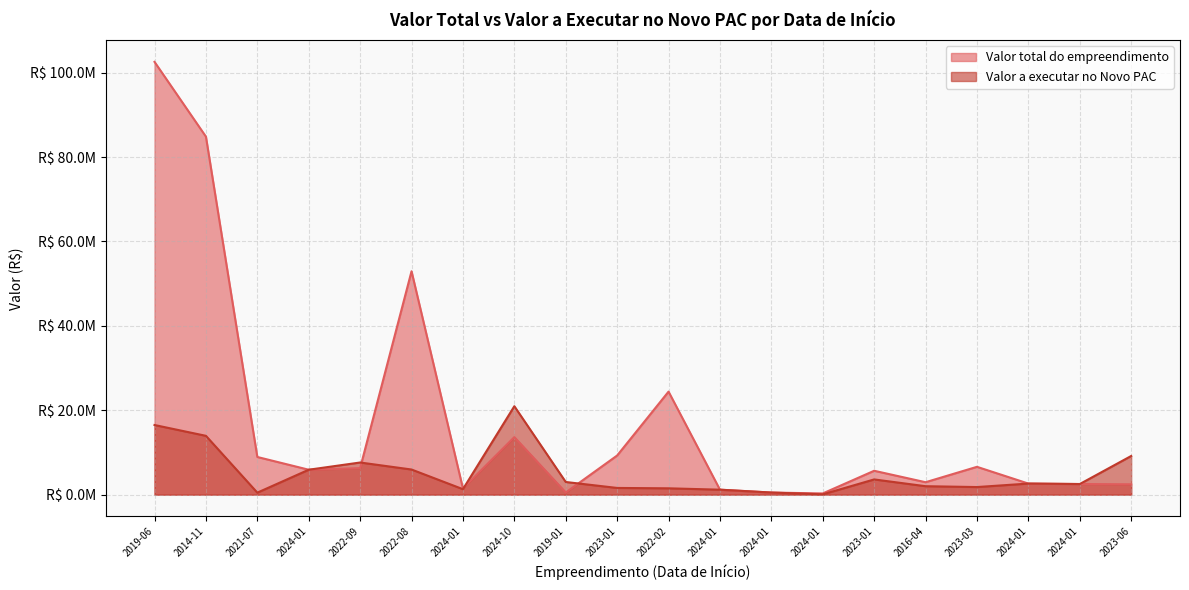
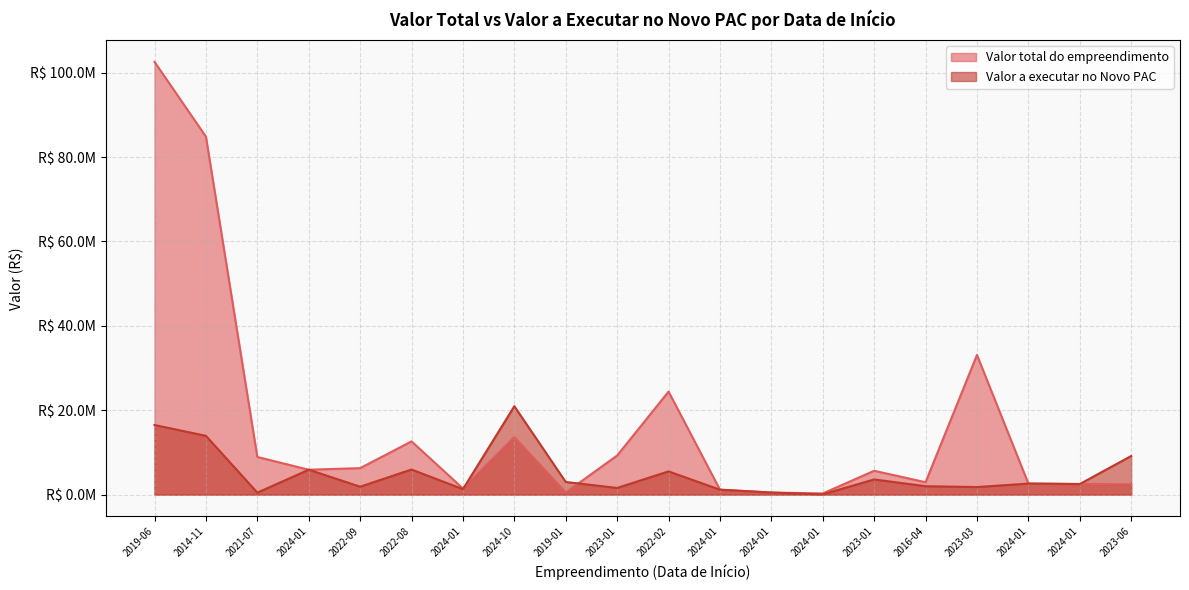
  {
    "Valor total do empreendimento": {
      "2019-06": "R$ 103000000",
      "2014-11": "R$ 85000000",
      "2021-07": "R$ 9000000",
      "2022-09": "R$ 6000000",
-     "2022-08": "R$ 53000000",
+     "2022-08": "R$ 13000000",
      "2024-10": "R$ 14000000",
      "2019-01": "R$ 1000000",
      "2022-02": "R$ 24000000",
      "2016-04": "R$ 3000000",
-     "2023-03": "R$ 7000000",
+     "2023-03": "R$ 33000000",
      "2023-06": "R$ 2000000"
    },
    "Valor a executar no Novo PAC": {
      "2019-06": "R$ 17000000",
      "2014-11": "R$ 14000000",
      "2021-07": "R$ 0",
-     "2022-09": "R$ 8000000",
+     "2022-09": "R$ 2000000",
      "2022-08": "R$ 6000000",
      "2024-10": "R$ 21000000",
      "2019-01": "R$ 3000000",
-     "2022-02": "R$ 2000000",
+     "2022-02": "R$ 6000000",
      "2016-04": "R$ 2000000",
      "2023-03": "R$ 2000000",
      "2023-06": "R$ 9000000"
    }
  }
